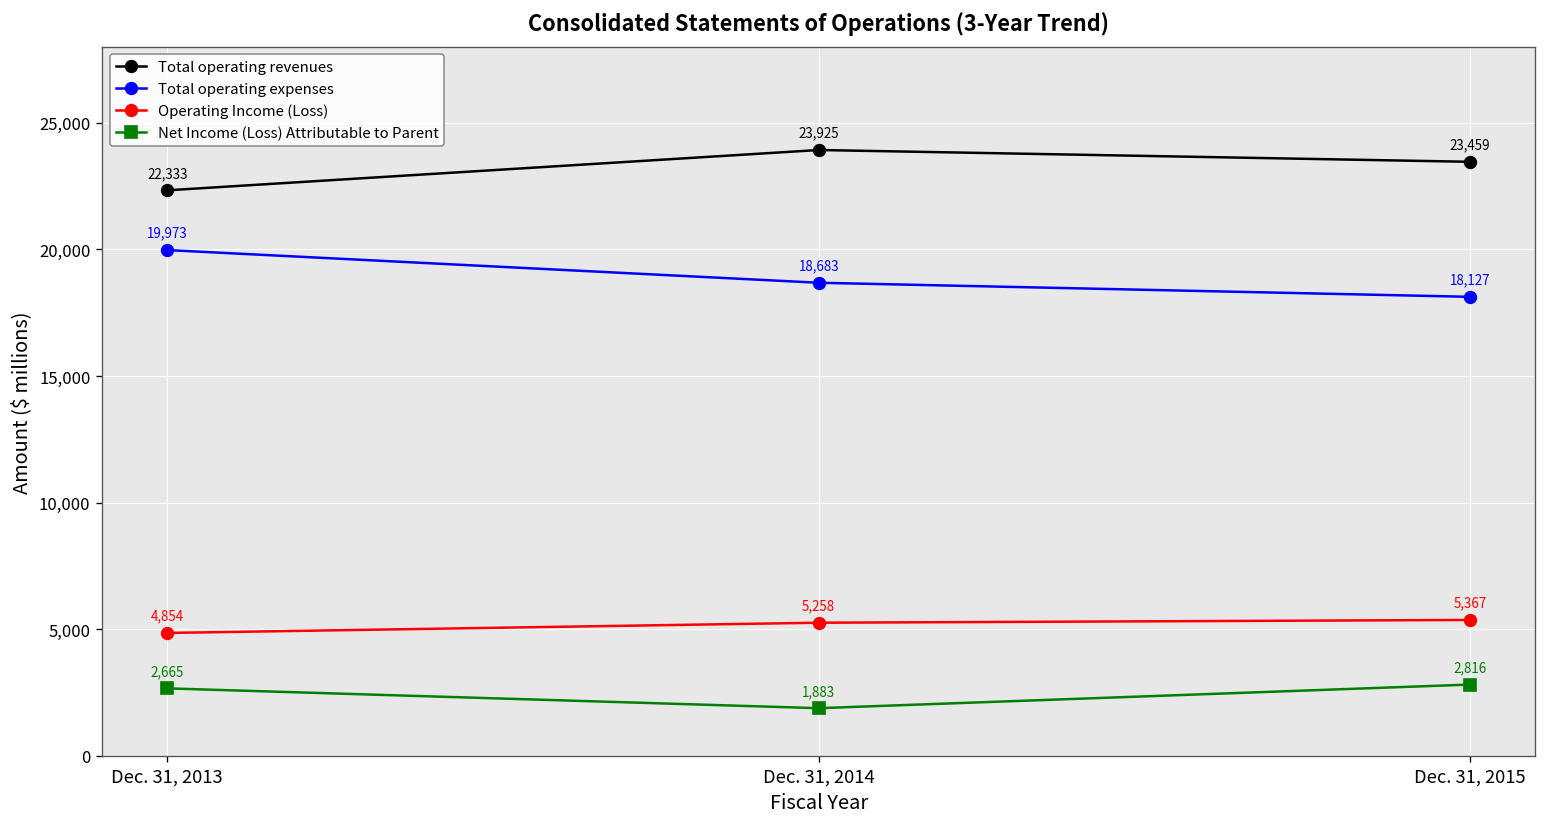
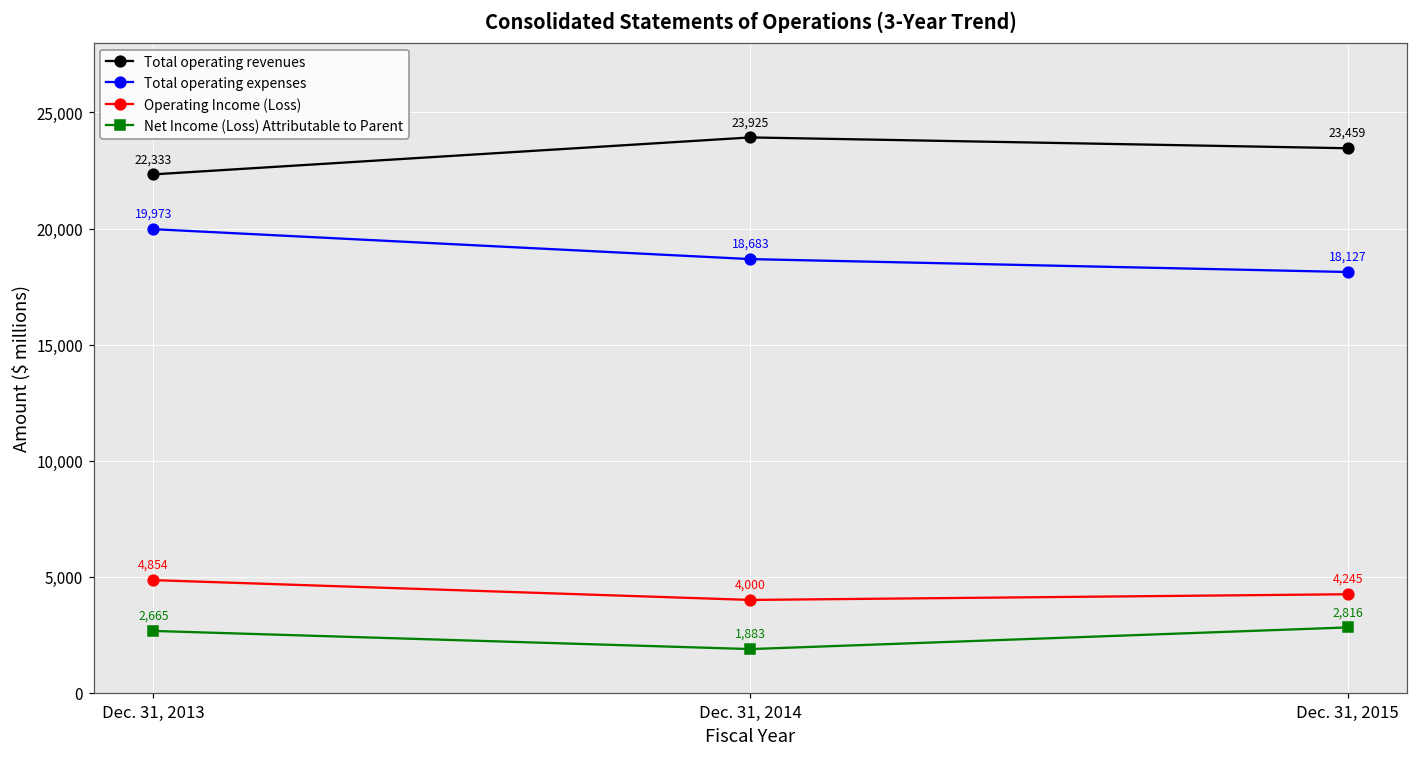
  {
    "Total operating revenues": {
      "Dec. 31, 2013": "22,333",
      "Dec. 31, 2014": "23,925",
      "Dec. 31, 2015": "23,459"
    },
    "Total operating expenses": {
      "Dec. 31, 2013": "19,973",
      "Dec. 31, 2014": "18,683",
      "Dec. 31, 2015": "18,127"
    },
    "Operating Income (Loss)": {
      "Dec. 31, 2013": "4,854",
-     "Dec. 31, 2014": "5,258",
-     "Dec. 31, 2015": "5,367"
+     "Dec. 31, 2014": "4,000",
+     "Dec. 31, 2015": "4,245"
    },
    "Net Income (Loss) Attributable to Parent": {
      "Dec. 31, 2013": "2,665",
      "Dec. 31, 2014": "1,883",
      "Dec. 31, 2015": "2,816"
    }
  }
